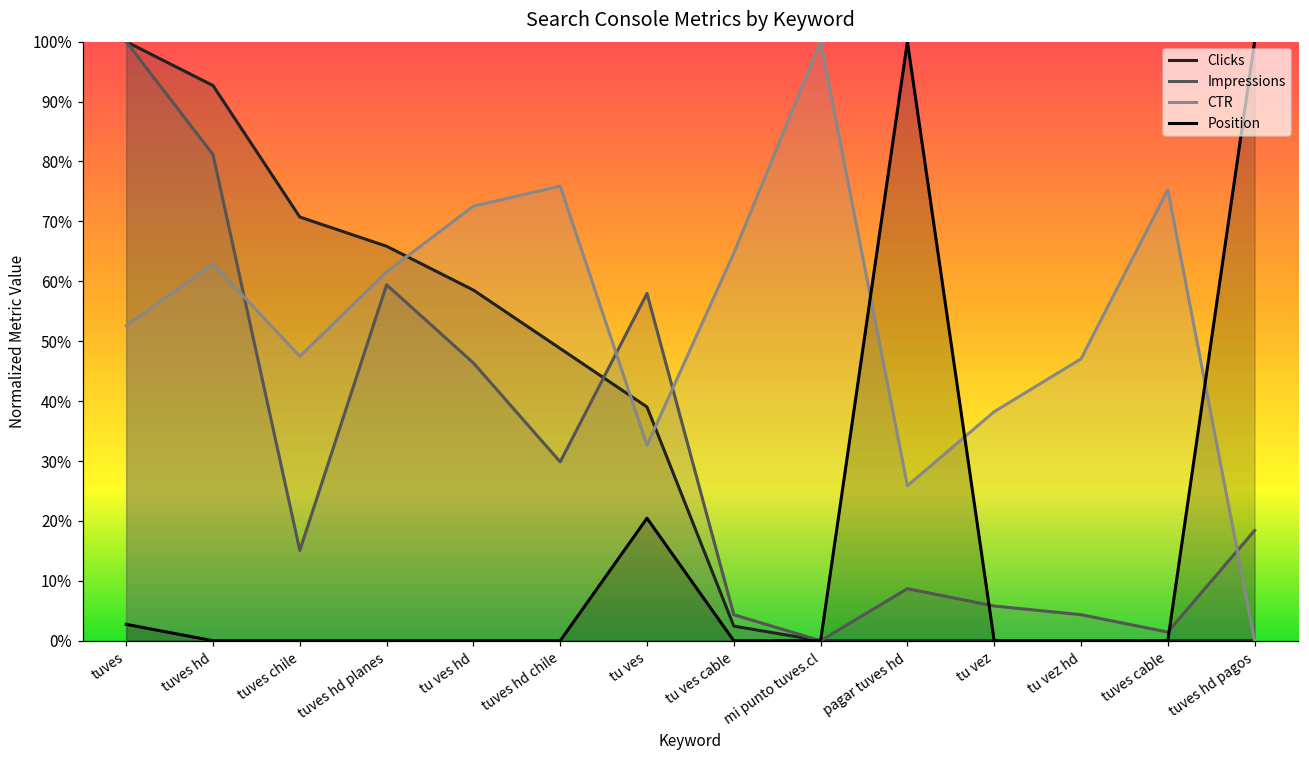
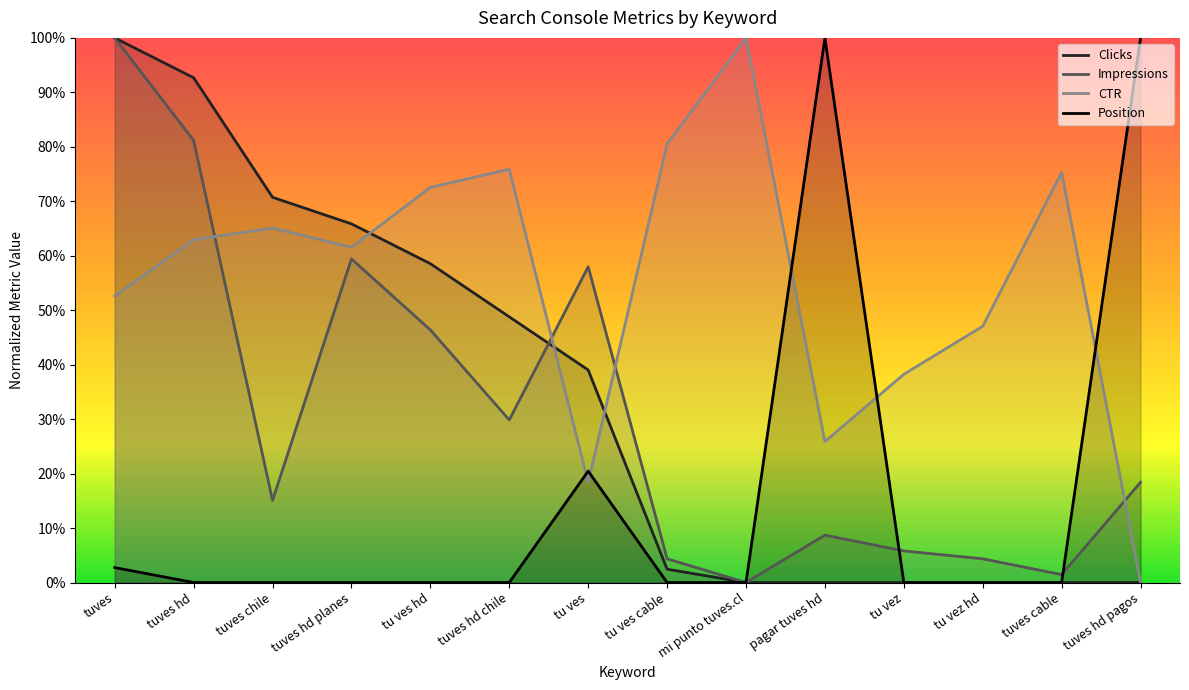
  {
    "Impressions": {
      "tuves hd": "81%",
      "tuves chile": "15%",
      "tuves hd planes": "59%",
      "tu ves hd": "46%",
      "tuves hd chile": "30%",
      "tu ves": "58%",
      "tu ves cable": "4%",
      "pagar tuves hd": "9%",
      "tu vez": "6%",
      "tu vez hd": "4%",
      "tuves cable": "1%",
      "tuves hd pagos": "18%"
    },
    "CTR": {
      "tuves": "53%",
      "tuves hd": "63%",
-     "tuves chile": "47%",
+     "tuves chile": "65%",
      "tuves hd planes": "62%",
      "tu ves hd": "73%",
      "tuves hd chile": "76%",
-     "tu ves": "33%",
-     "tu ves cable": "65%",
+     "tu ves": "18%",
+     "tu ves cable": "80%",
      "mi punto tuves.cl": "100%",
      "pagar tuves hd": "26%",
      "tu vez": "38%",
      "tu vez hd": "47%",
      "tuves cable": "75%"
    }
  }
